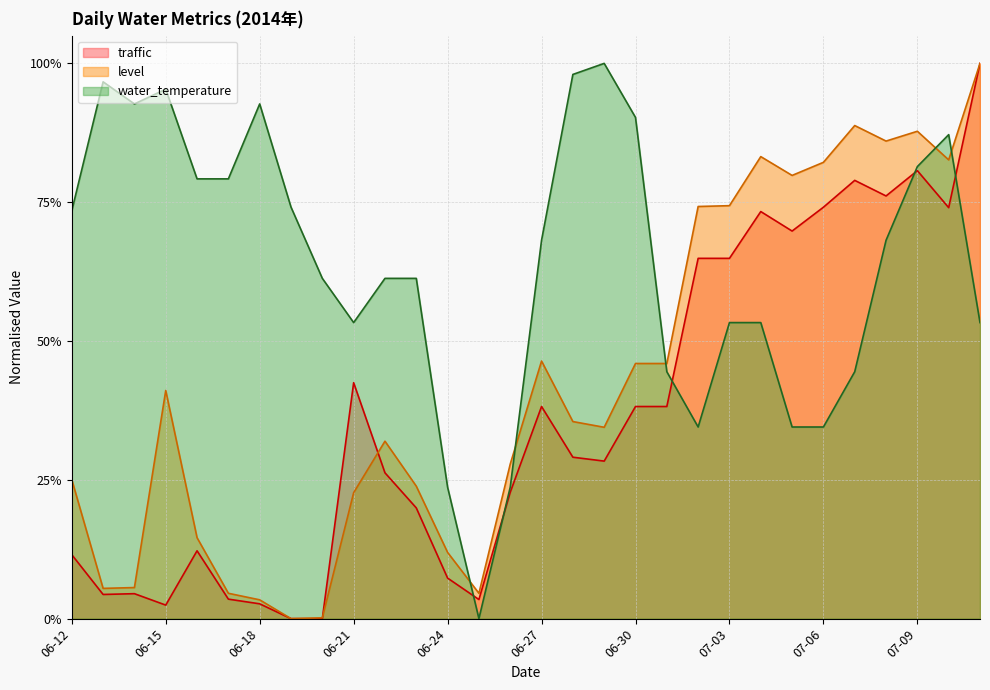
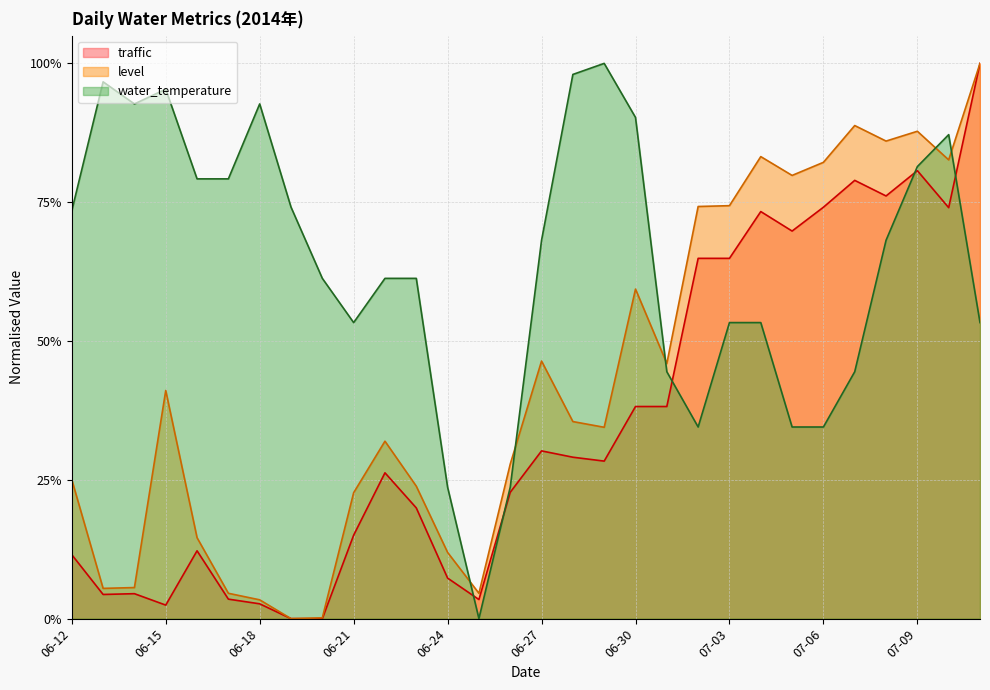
  {
    "traffic": {
      "06-12": "12%",
      "06-15": "2%",
      "06-18": "3%",
-     "06-21": "42%",
+     "06-21": "15%",
      "06-24": "7%",
-     "06-27": "38%",
+     "06-27": "30%",
      "06-30": "38%",
      "07-03": "65%",
      "07-06": "74%",
      "07-09": "81%"
    },
    "level": {
      "06-12": "25%",
      "06-15": "41%",
      "06-18": "3%",
      "06-21": "23%",
      "06-24": "12%",
      "06-27": "46%",
-     "06-30": "46%",
+     "06-30": "59%",
      "07-03": "74%",
      "07-06": "82%",
      "07-09": "88%"
    },
    "water_temperature": {
      "06-12": "73%",
      "06-18": "93%",
      "06-21": "53%",
      "06-24": "24%",
      "06-27": "68%",
      "06-30": "90%",
      "07-03": "53%",
      "07-06": "35%",
      "07-09": "81%"
    }
  }
